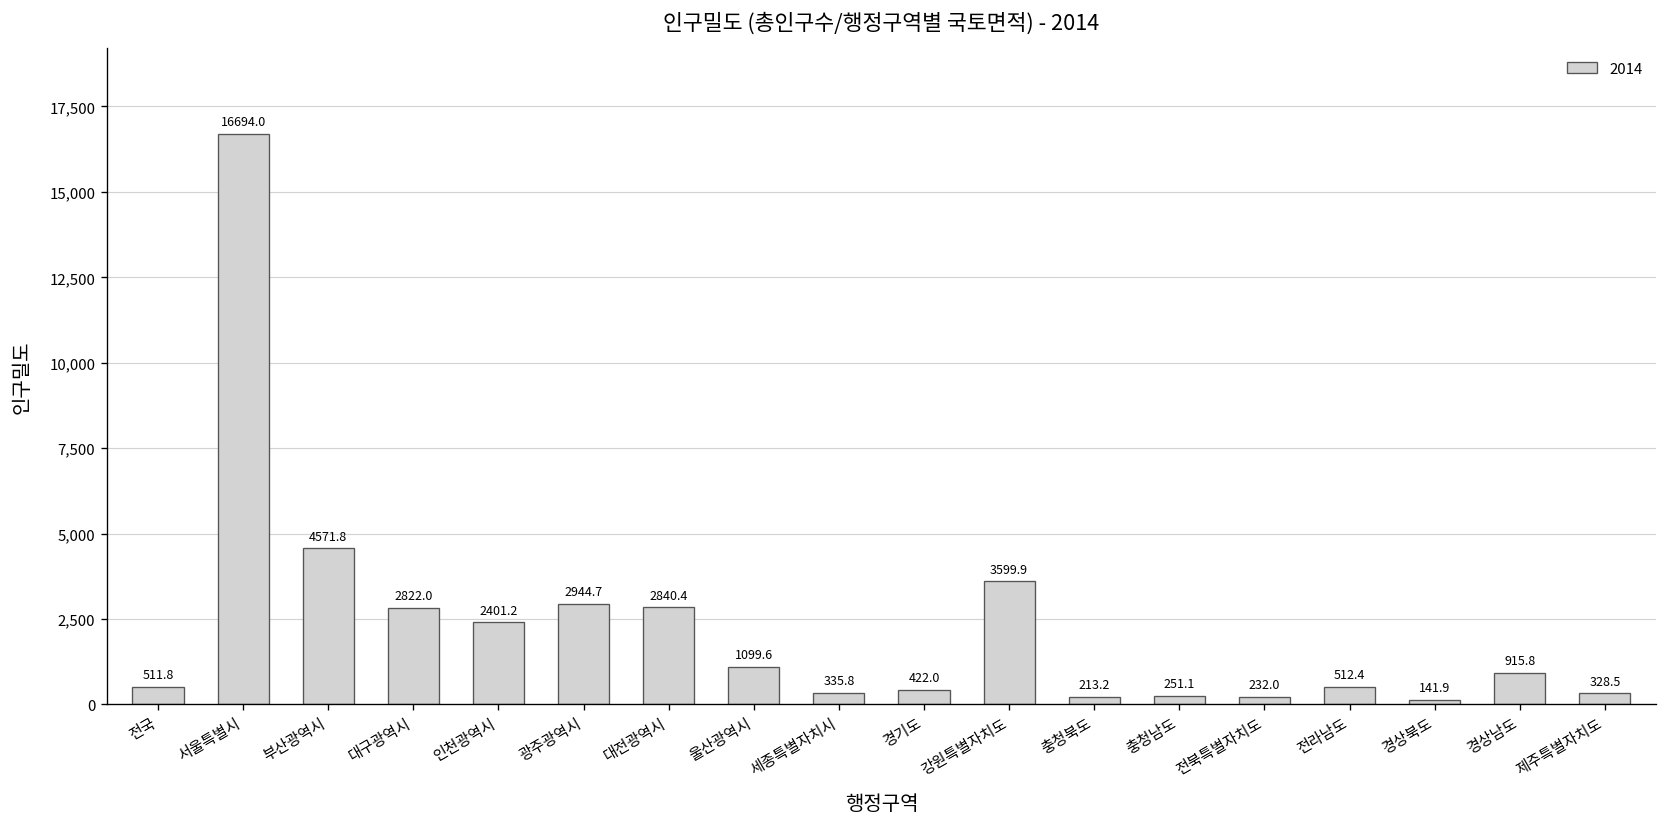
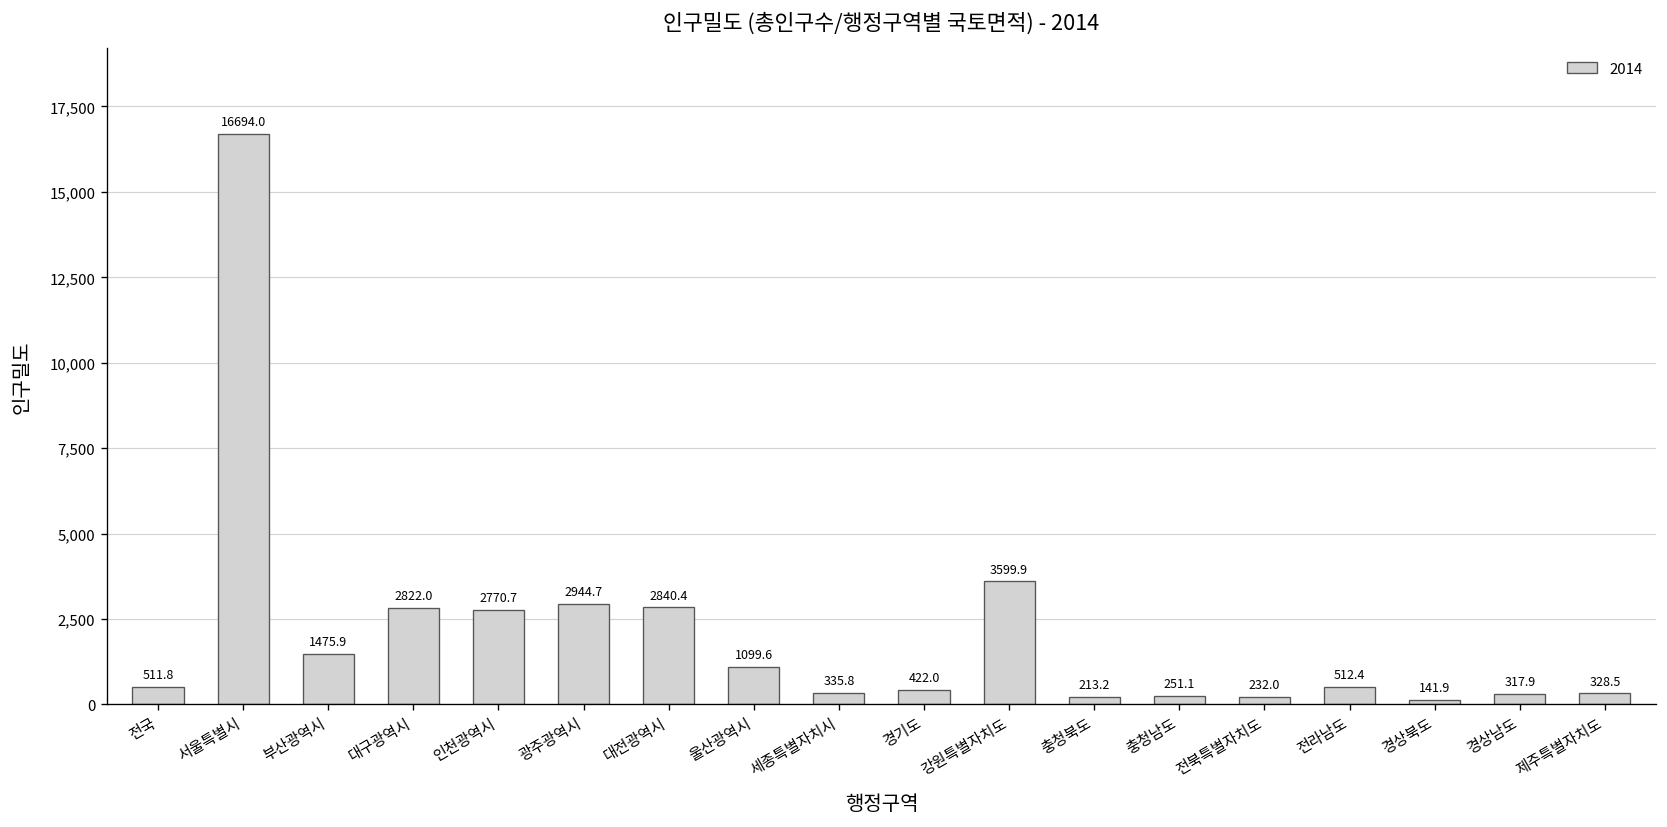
  {
    "전국": 511.8,
    "서울특별시": 16694.0,
-   "부산광역시": 4571.8,
+   "부산광역시": 1475.9,
    "대구광역시": 2822.0,
-   "인천광역시": 2401.2,
+   "인천광역시": 2770.7,
    "광주광역시": 2944.7,
    "대전광역시": 2840.4,
    "울산광역시": 1099.6,
    "세종특별자치시": 335.8,
    "경기도": 422.0,
    "강원특별자치도": 3599.9,
    "충청북도": 213.2,
    "충청남도": 251.1,
    "전북특별자치도": 232.0,
    "전라남도": 512.4,
    "경상북도": 141.9,
-   "경상남도": 915.8,
+   "경상남도": 317.9,
    "제주특별자치도": 328.5
  }
